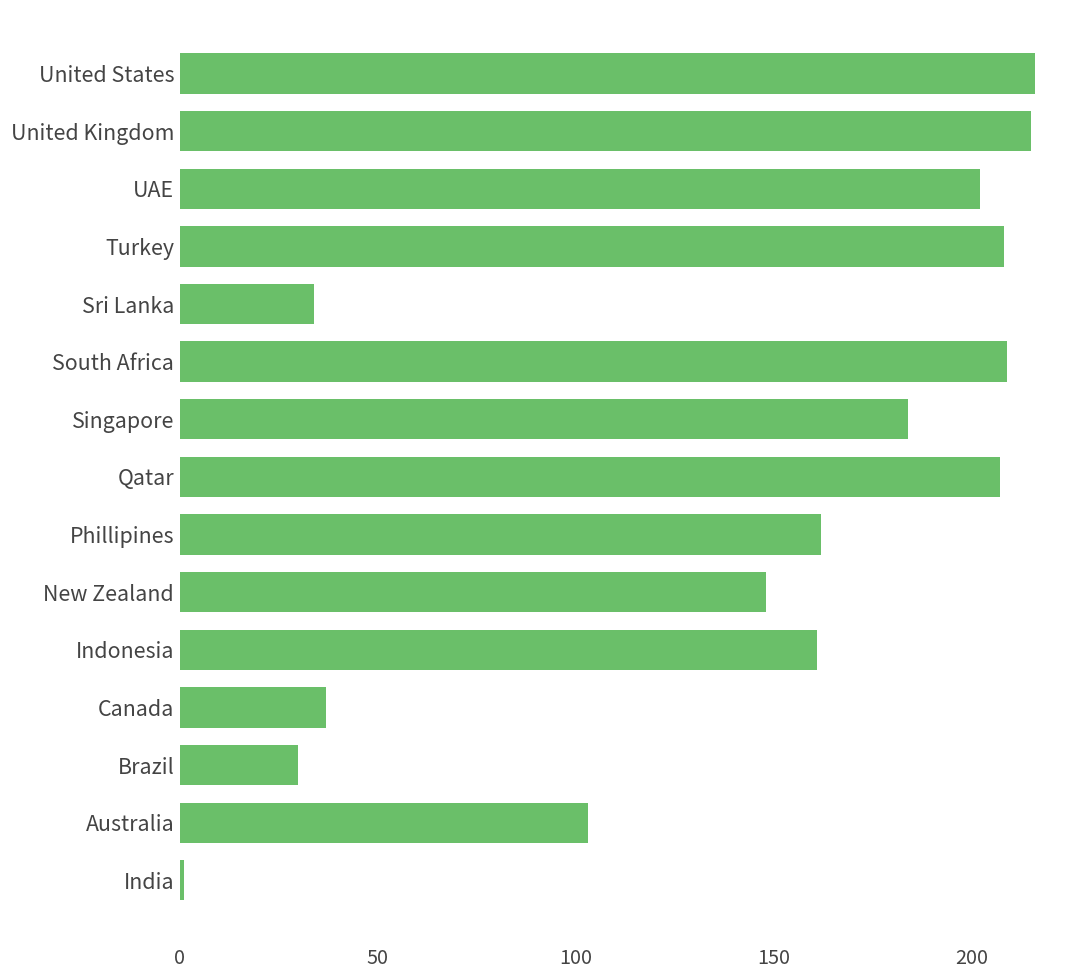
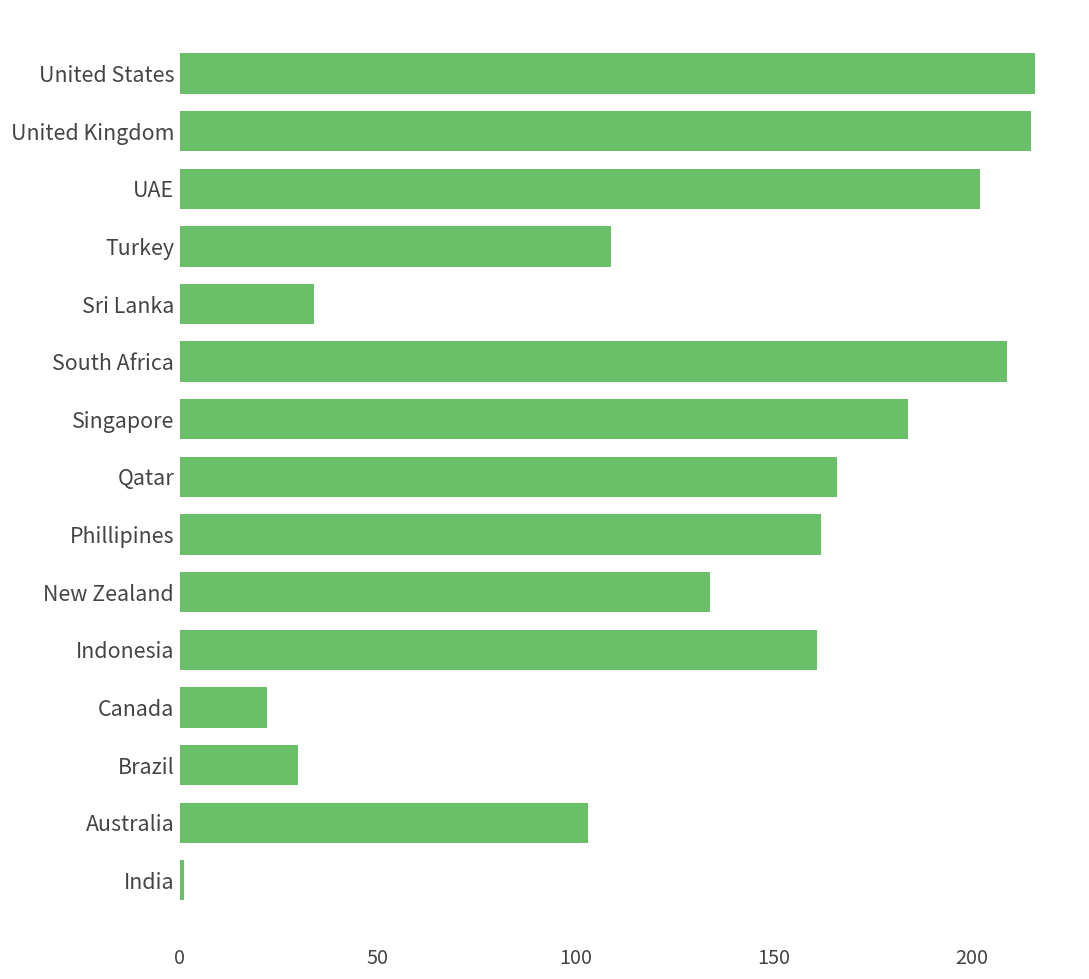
  {
    "United States": 216,
    "United Kingdom": 215,
    "UAE": 202,
-   "Turkey": 208,
+   "Turkey": 109,
    "Sri Lanka": 34,
    "South Africa": 209,
    "Singapore": 184,
-   "Qatar": 207,
+   "Qatar": 166,
    "Phillipines": 162,
-   "New Zealand": 148,
+   "New Zealand": 134,
    "Indonesia": 161,
-   "Canada": 37,
+   "Canada": 22,
    "Brazil": 30,
    "Australia": 103,
    "India": 1
  }
